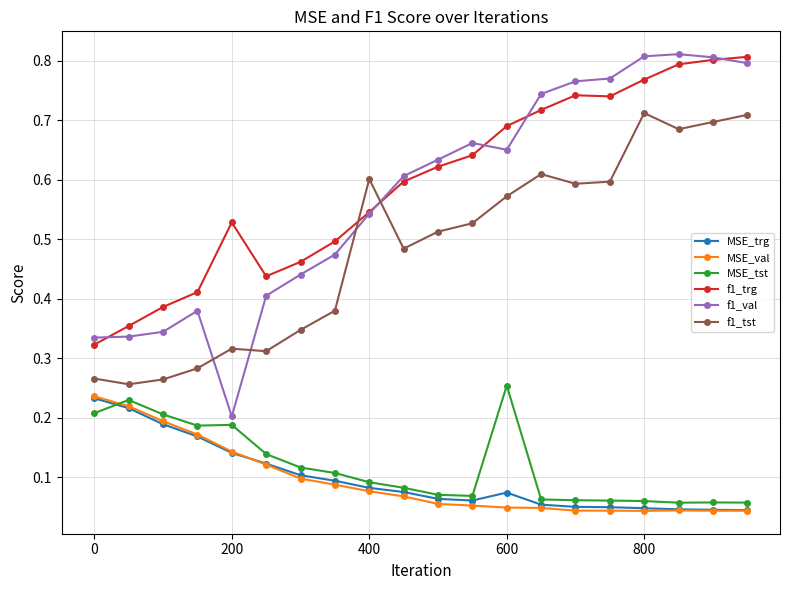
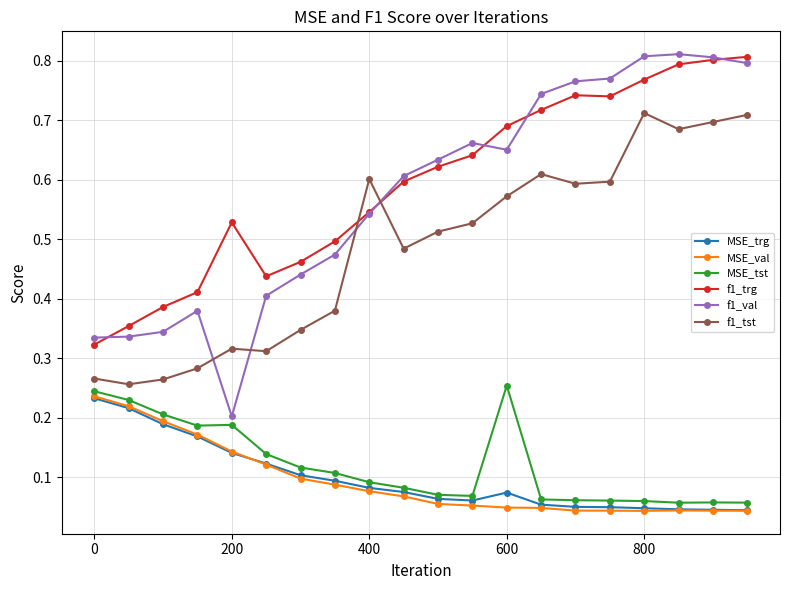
  {
    "MSE_trg": {
      "400": 0.08,
      "600": 0.07,
      "800": 0.05
    },
    "MSE_val": {
      "400": 0.08,
      "600": 0.05,
      "800": 0.04
    },
    "MSE_tst": {
-     "0": 0.21,
+     "0": 0.24,
      "200": 0.19,
      "400": 0.09,
      "600": 0.25,
      "800": 0.06
    },
    "f1_trg": {
      "0": 0.32,
      "200": 0.53,
      "600": 0.69,
      "800": 0.77
    },
    "f1_val": {
      "0": 0.33,
      "200": 0.20,
      "600": 0.65,
      "800": 0.81
    },
    "f1_tst": {
      "0": 0.27,
      "200": 0.32,
      "400": 0.60,
      "600": 0.57,
      "800": 0.71
    }
  }
